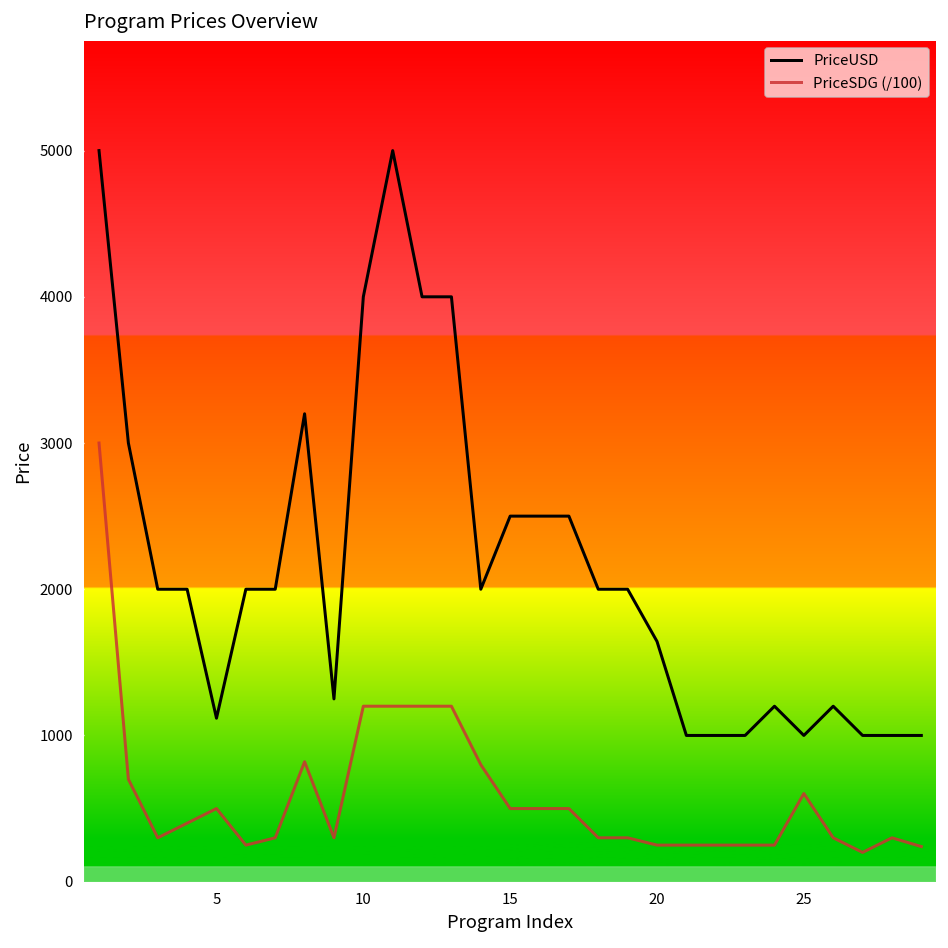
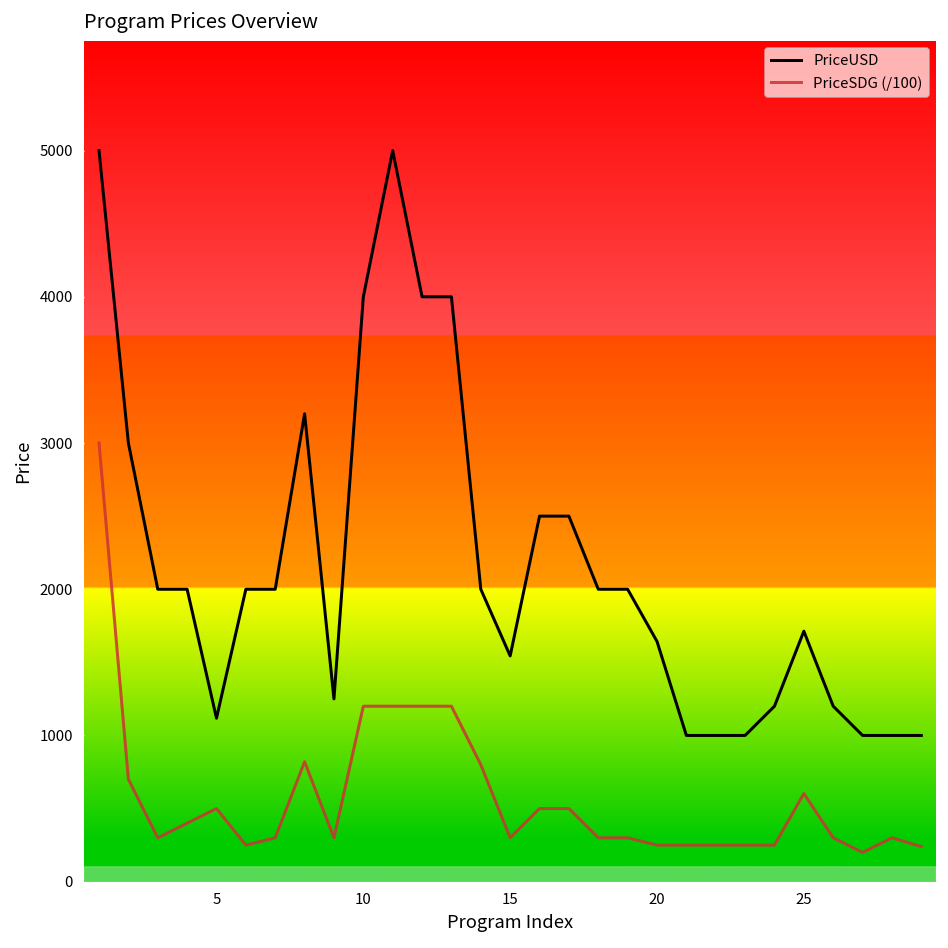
  {
    "PriceUSD": {
      "5": 1120,
      "10": 4000,
-     "15": 2500,
+     "15": 1540,
      "20": 1640,
-     "25": 1000
+     "25": 1710
    },
    "PriceSDG (/100)": {
      "5": 500,
      "10": 1200,
-     "15": 500,
+     "15": 300,
      "20": 250,
      "25": 600
    }
  }
